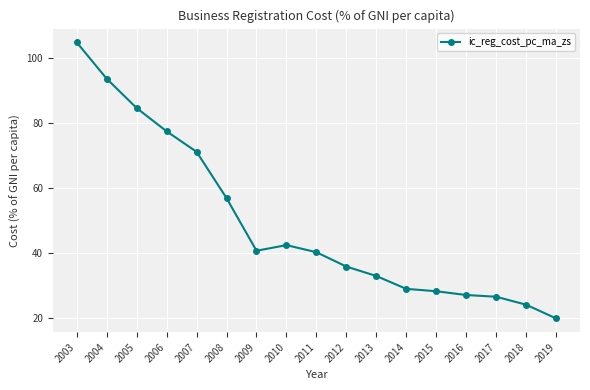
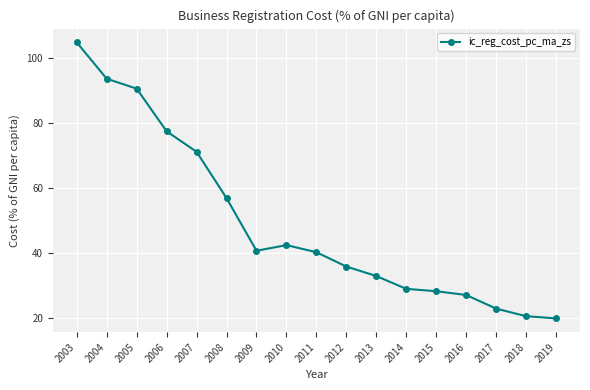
  {
    "2003": 105,
    "2004": 94,
-   "2005": 85,
+   "2005": 91,
    "2006": 77,
    "2007": 71,
    "2008": 57,
    "2009": 41,
    "2010": 42,
    "2011": 40,
    "2012": 36,
    "2013": 33,
    "2014": 29,
    "2015": 28,
    "2016": 27,
-   "2017": 26,
-   "2018": 24,
+   "2017": 23,
+   "2018": 20,
    "2019": 20
  }
